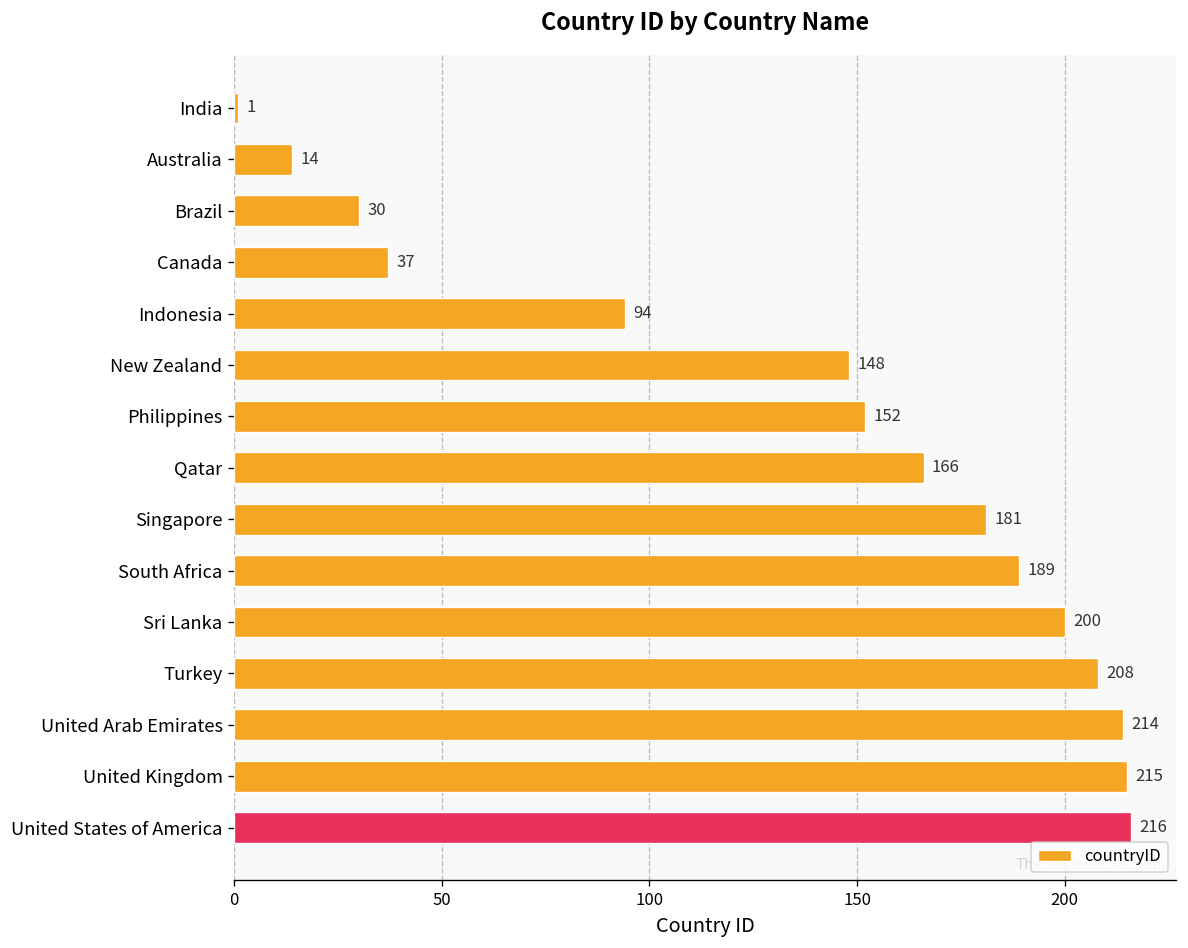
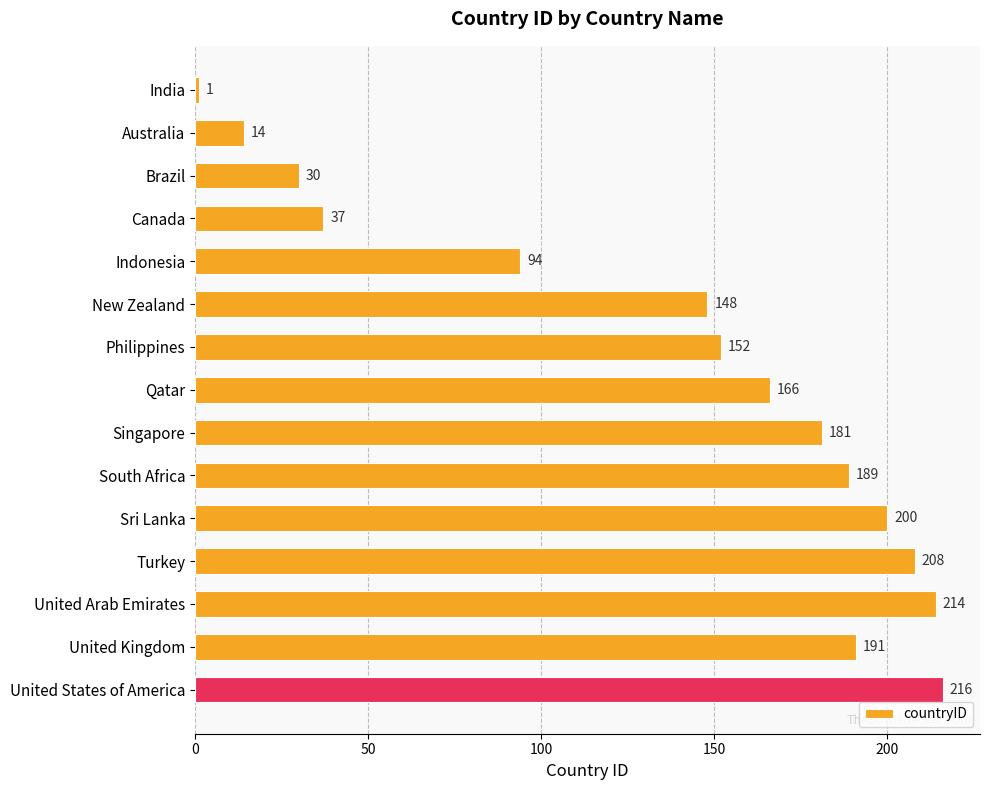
  {
    "India": 1,
    "Australia": 14,
    "Brazil": 30,
    "Canada": 37,
    "Indonesia": 94,
    "New Zealand": 148,
    "Philippines": 152,
    "Qatar": 166,
    "Singapore": 181,
    "South Africa": 189,
    "Sri Lanka": 200,
    "Turkey": 208,
    "United Arab Emirates": 214,
-   "United Kingdom": 215,
+   "United Kingdom": 191,
    "United States of America": 216
  }
